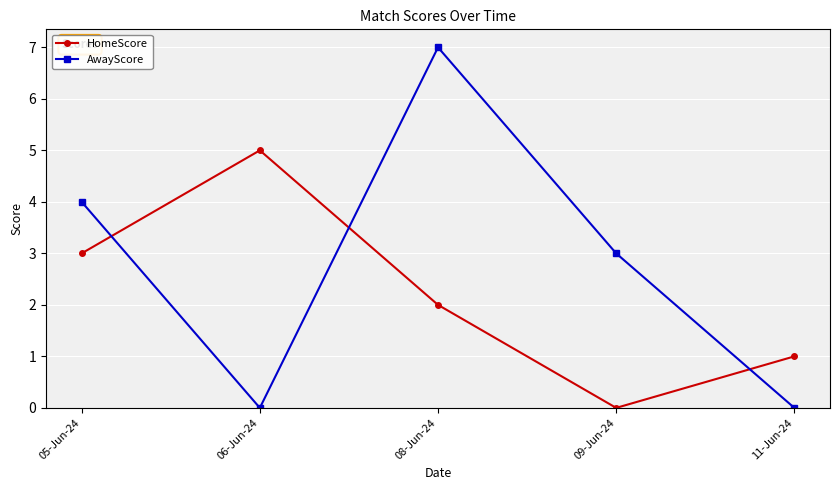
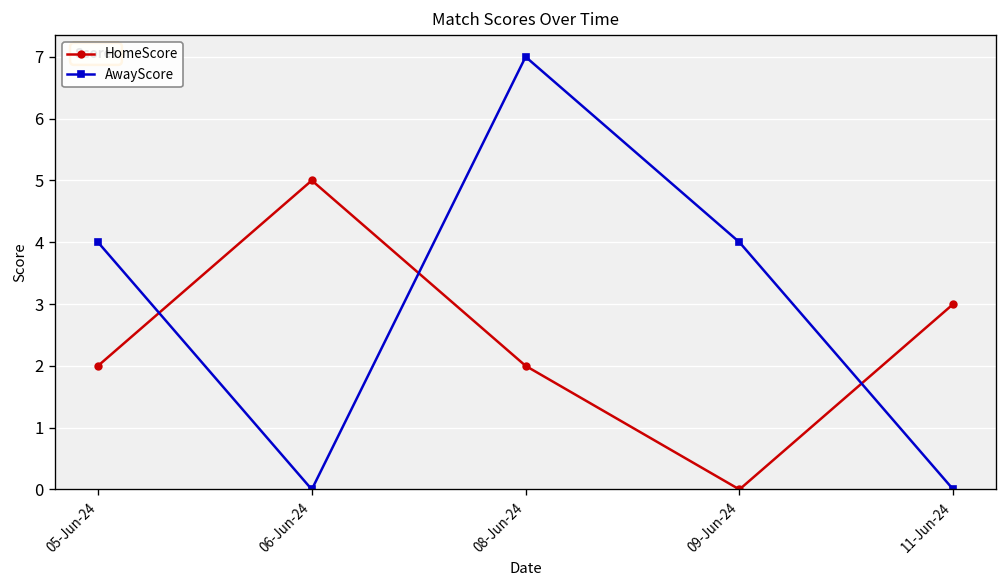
  {
    "HomeScore": {
-     "05-Jun-24": 3,
+     "05-Jun-24": 2,
      "06-Jun-24": 5,
      "08-Jun-24": 2,
      "09-Jun-24": 0,
-     "11-Jun-24": 1
+     "11-Jun-24": 3
    },
    "AwayScore": {
      "05-Jun-24": 4,
      "06-Jun-24": 0,
      "08-Jun-24": 7,
-     "09-Jun-24": 3,
+     "09-Jun-24": 4,
      "11-Jun-24": 0
    }
  }
